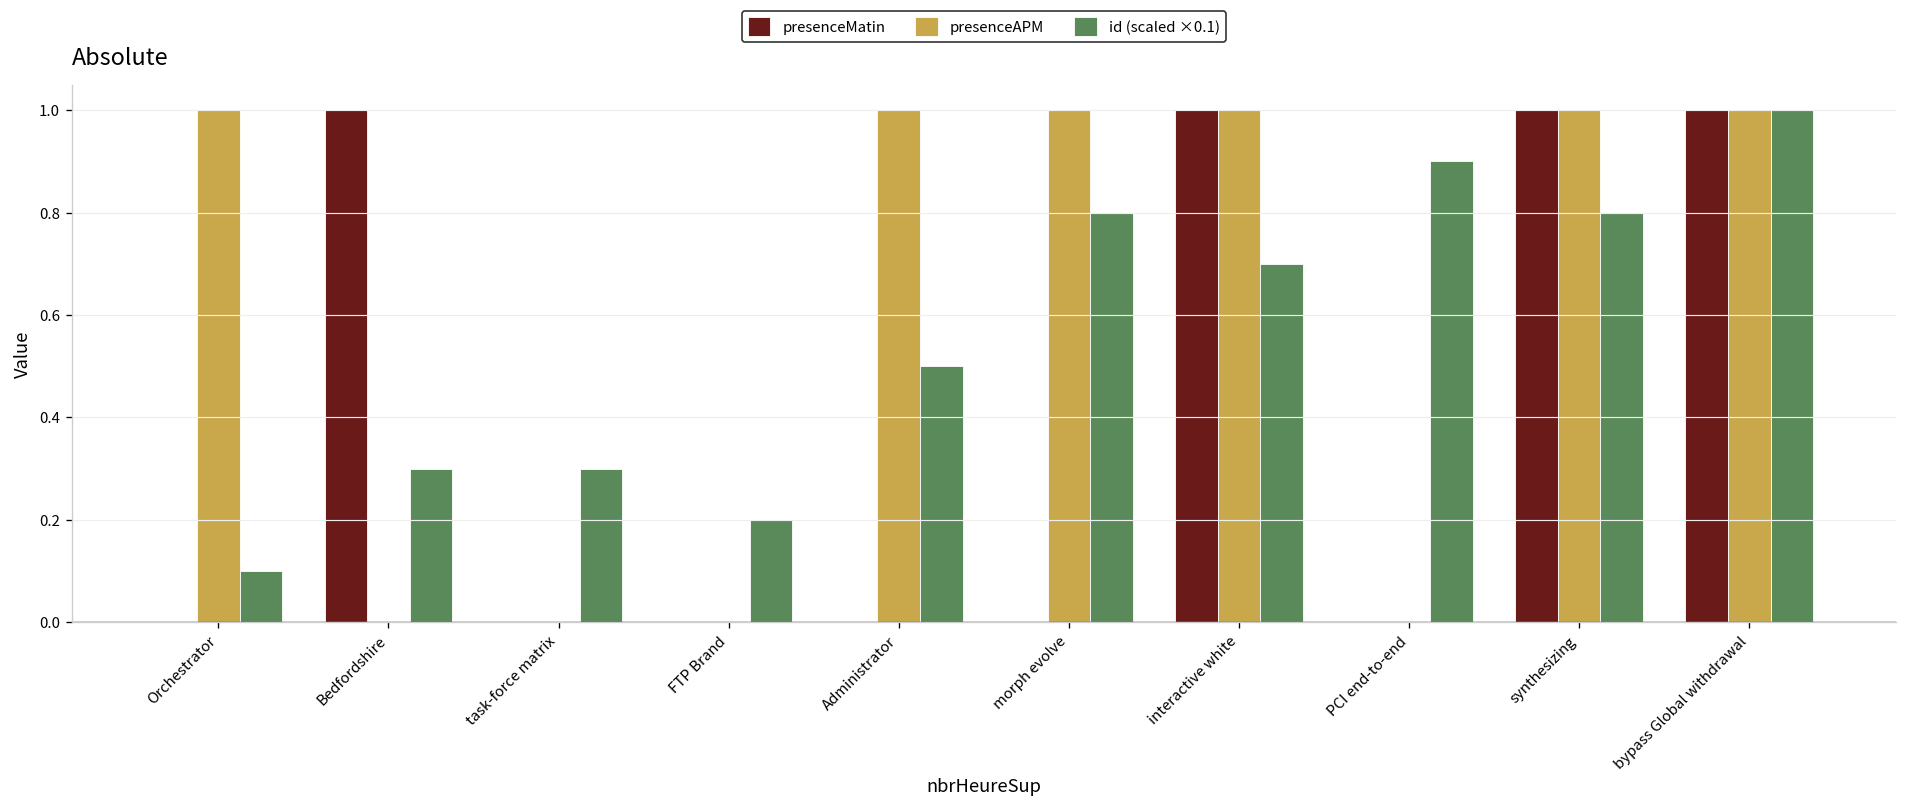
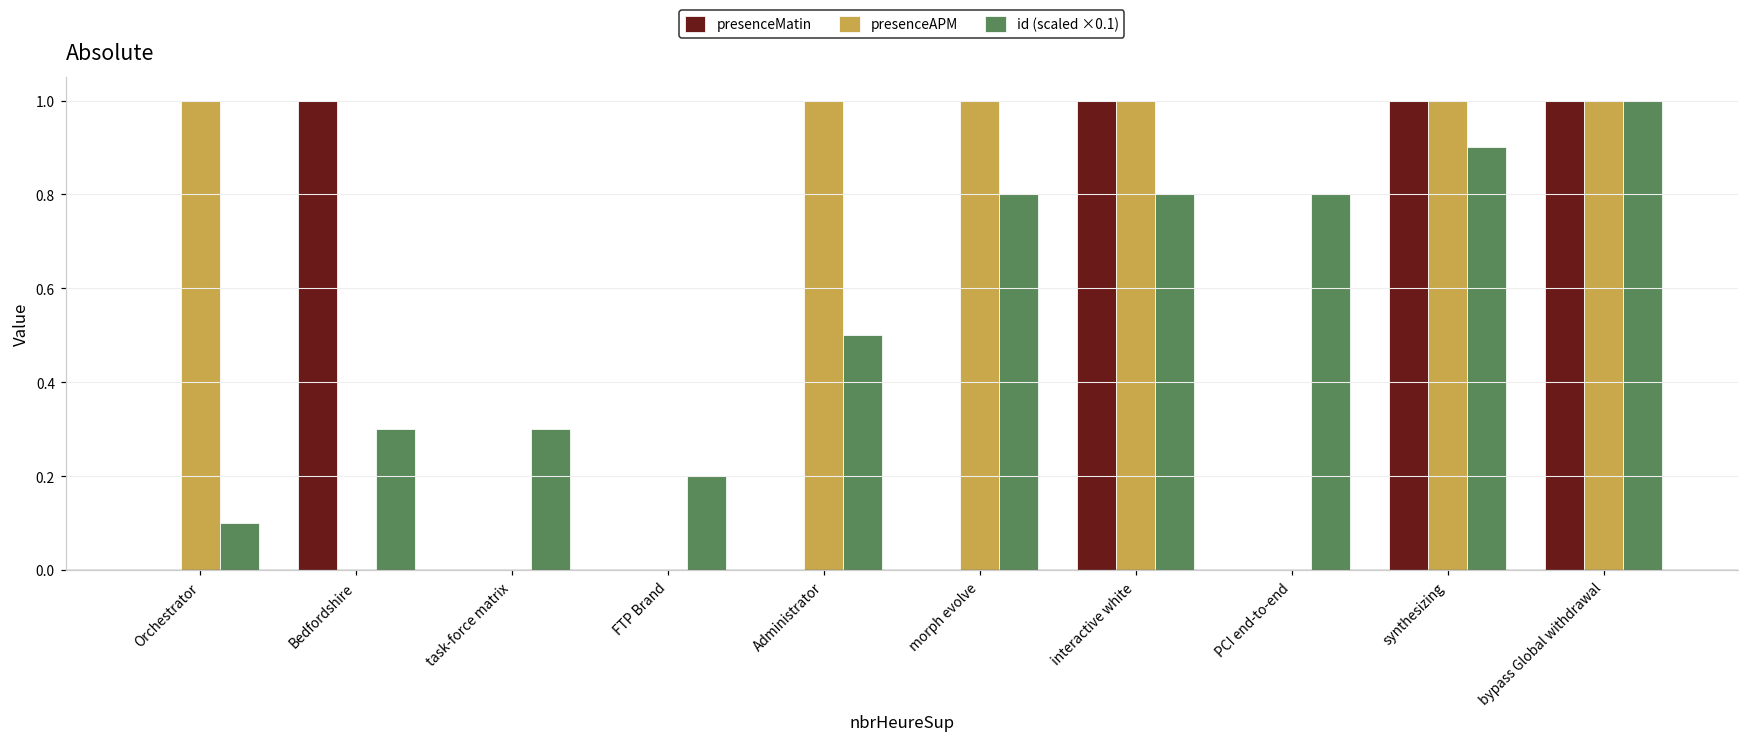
  {
    "presenceMatin": {
      "Orchestrator": 0.00,
      "Bedfordshire": 1.00,
      "task-force matrix": 0.00,
      "FTP Brand": 0.00,
      "Administrator": 0.00,
      "morph evolve": 0.00,
      "interactive white": 1.00,
      "PCI end-to-end": 0.00,
      "synthesizing": 1.00,
      "bypass Global withdrawal": 1.00
    },
    "presenceAPM": {
      "Orchestrator": 1.00,
      "Bedfordshire": 0.00,
      "task-force matrix": 0.00,
      "FTP Brand": 0.00,
      "Administrator": 1.00,
      "morph evolve": 1.00,
      "interactive white": 1.00,
      "PCI end-to-end": 0.00,
      "synthesizing": 1.00,
      "bypass Global withdrawal": 1.00
    },
    "id (scaled ×0.1)": {
      "Orchestrator": 0.10,
      "Bedfordshire": 0.30,
      "task-force matrix": 0.30,
      "FTP Brand": 0.20,
      "Administrator": 0.50,
      "morph evolve": 0.80,
-     "interactive white": 0.70,
-     "PCI end-to-end": 0.90,
-     "synthesizing": 0.80,
+     "interactive white": 0.80,
+     "PCI end-to-end": 0.80,
+     "synthesizing": 0.90,
      "bypass Global withdrawal": 1.00
    }
  }
